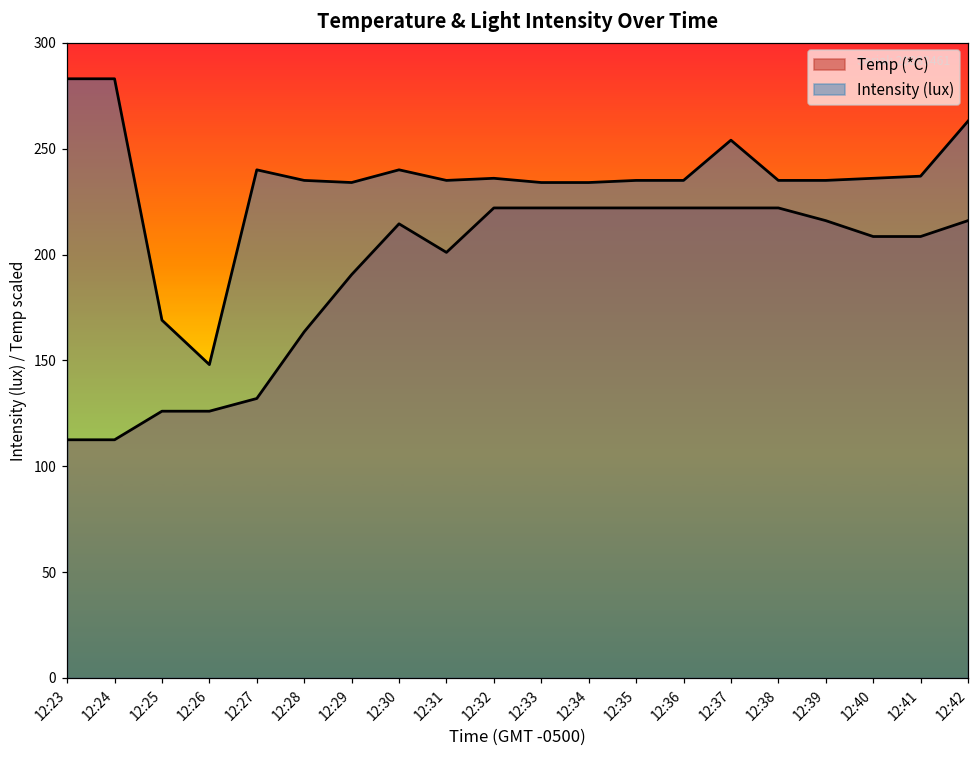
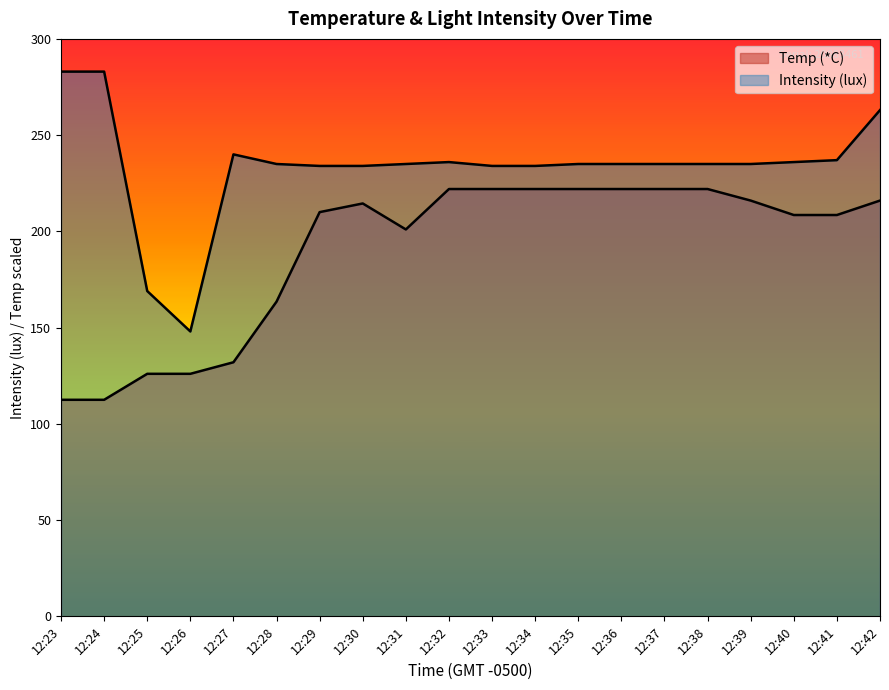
  {
    "Temp (*C)": {
      "12:23": 113,
      "12:24": 113,
      "12:25": 126,
      "12:26": 126,
      "12:27": 132,
      "12:28": 163,
-     "12:29": 190,
+     "12:29": 210,
      "12:30": 214,
      "12:31": 201,
      "12:32": 222,
      "12:33": 222,
      "12:34": 222,
      "12:35": 222,
      "12:36": 222,
      "12:37": 222,
      "12:38": 222,
      "12:39": 216,
      "12:40": 209,
      "12:41": 209,
      "12:42": 216
    },
    "Intensity (lux)": {
      "12:23": 283,
      "12:24": 283,
      "12:25": 169,
      "12:26": 148,
      "12:27": 240,
      "12:28": 235,
      "12:29": 234,
-     "12:30": 240,
+     "12:30": 234,
      "12:31": 235,
      "12:32": 236,
      "12:33": 234,
      "12:34": 234,
      "12:35": 235,
      "12:36": 235,
-     "12:37": 254,
+     "12:37": 235,
      "12:38": 235,
      "12:39": 235,
      "12:40": 236,
      "12:41": 237,
      "12:42": 263
    }
  }
